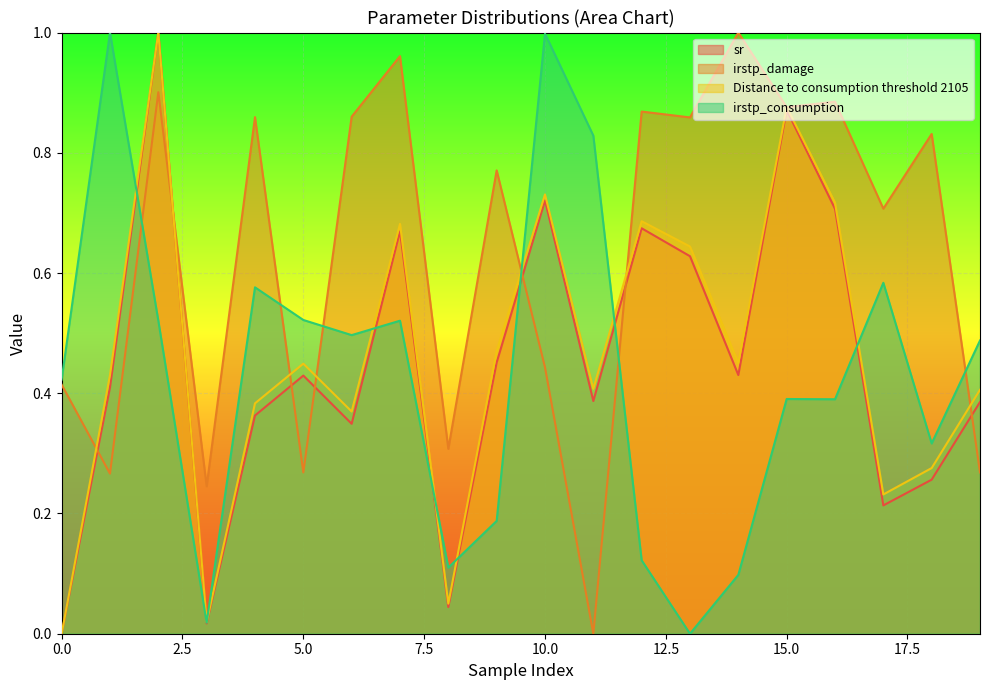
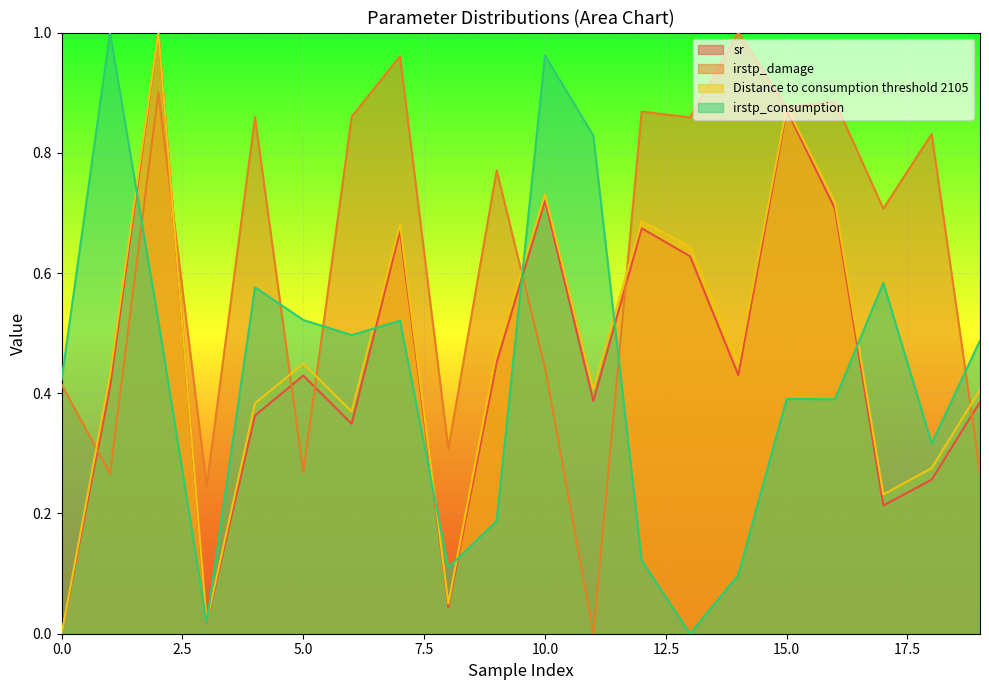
  {
    "irstp_consumption": {
      "0.0": 0.42,
      "5.0": 0.52,
-     "10.0": 1.00,
+     "10.0": 0.96,
      "15.0": 0.39
    }
  }
